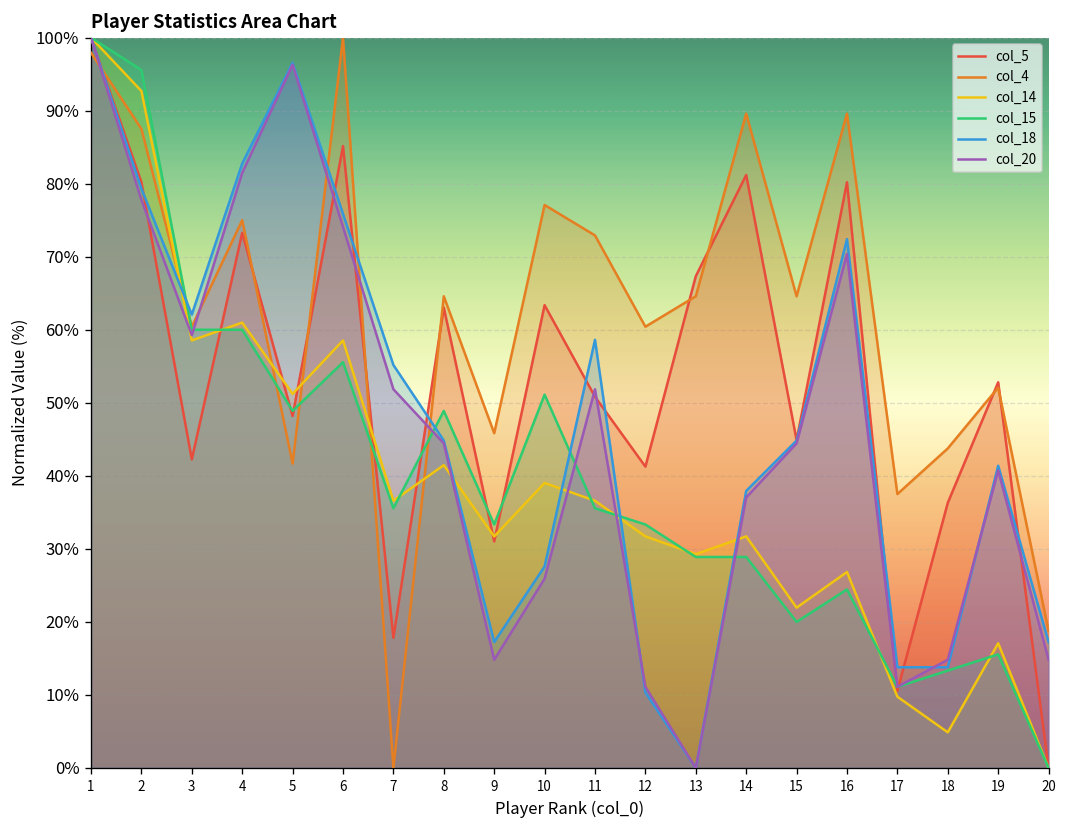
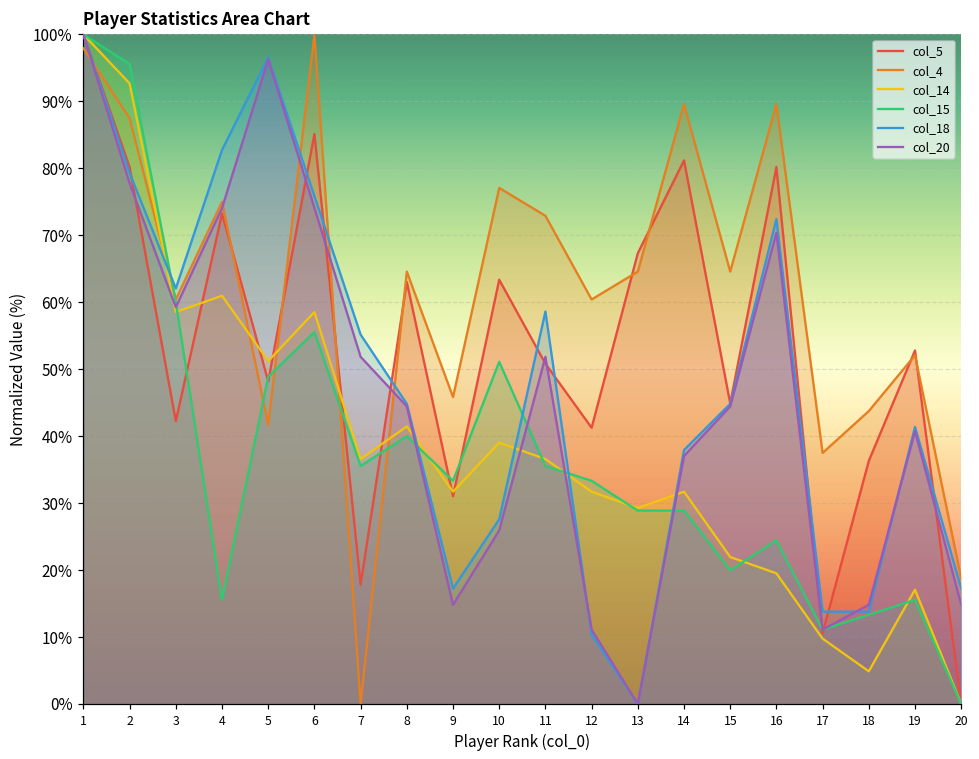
  {
    "col_14": {
      "2": "93%",
      "3": "59%",
      "4": "61%",
      "5": "51%",
      "6": "59%",
      "7": "37%",
      "8": "41%",
      "9": "32%",
      "10": "39%",
      "11": "37%",
      "12": "32%",
      "14": "32%",
      "15": "22%",
-     "16": "27%",
+     "16": "20%",
      "17": "10%",
      "18": "5%",
      "19": "17%"
    },
    "col_15": {
      "2": "96%",
-     "4": "60%",
+     "4": "16%",
      "5": "49%",
      "6": "56%",
      "7": "36%",
-     "8": "49%",
+     "8": "40%",
      "9": "33%",
      "10": "51%",
      "11": "36%",
      "12": "33%",
      "14": "29%",
      "15": "20%",
      "16": "24%",
      "18": "13%",
      "19": "16%"
    },
    "col_18": {
      "2": "79%",
      "3": "62%",
      "4": "83%",
      "6": "76%",
      "7": "55%",
      "9": "17%",
      "10": "28%",
      "11": "59%",
      "12": "10%",
      "14": "38%",
      "16": "72%",
      "17": "14%",
      "18": "14%",
      "19": "41%",
      "20": "17%"
    },
    "col_20": {
      "2": "78%",
      "3": "59%",
-     "4": "81%",
+     "4": "74%",
      "6": "74%",
      "7": "52%",
      "9": "15%",
      "10": "26%",
      "11": "52%",
      "12": "11%",
      "14": "37%",
      "16": "70%",
      "18": "15%",
      "19": "41%",
      "20": "15%"
    }
  }
